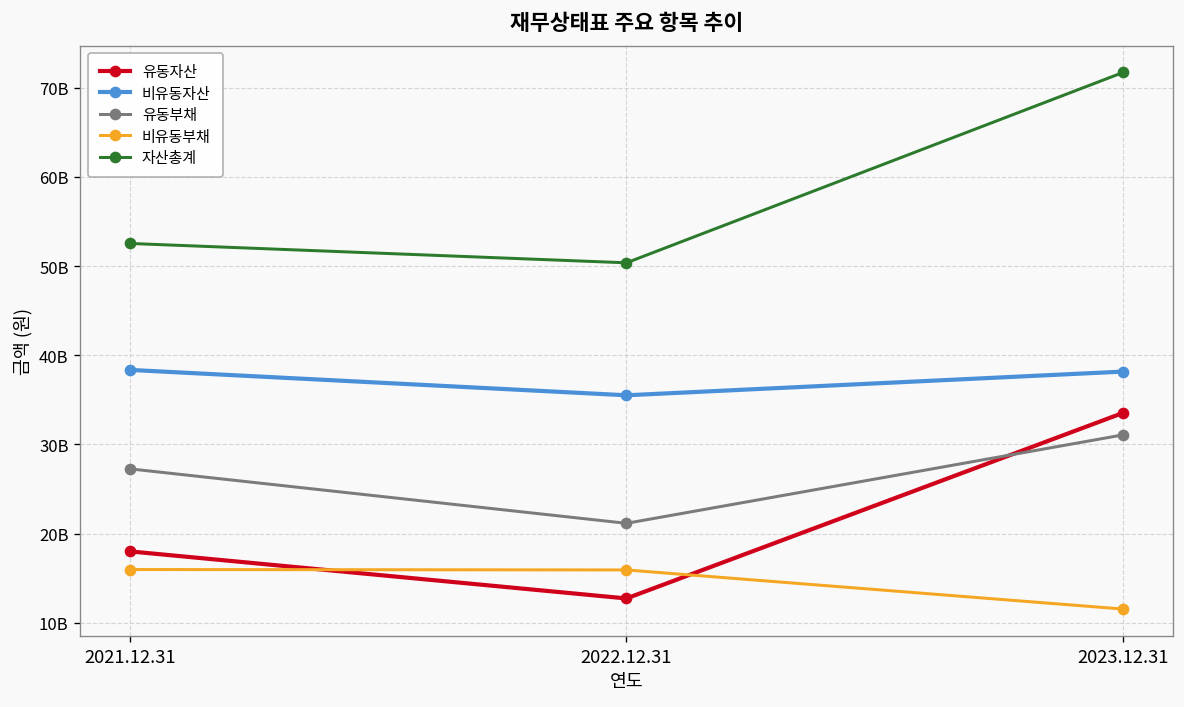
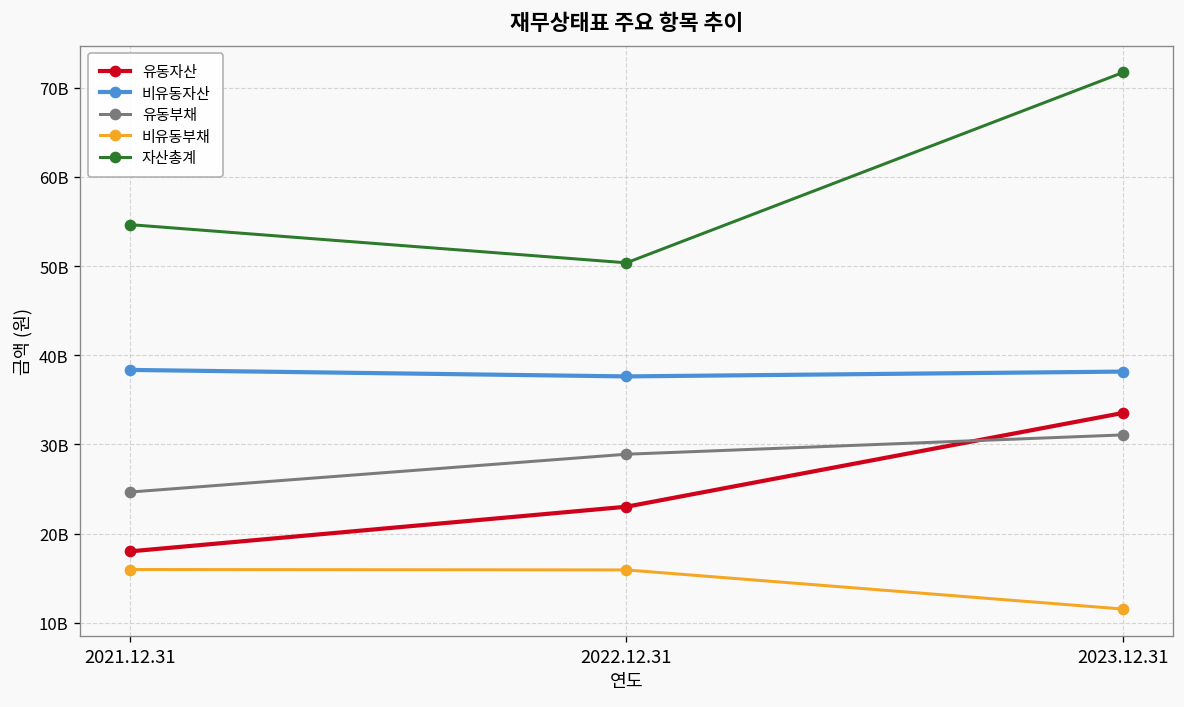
  {
    "유동자산": {
      "2021.12.31": 18000000000,
-     "2022.12.31": 13000000000,
+     "2022.12.31": 23000000000,
      "2023.12.31": 34000000000
    },
    "비유동자산": {
      "2021.12.31": 38000000000,
-     "2022.12.31": 36000000000,
+     "2022.12.31": 38000000000,
      "2023.12.31": 38000000000
    },
    "유동부채": {
-     "2021.12.31": 27000000000,
-     "2022.12.31": 21000000000,
+     "2021.12.31": 25000000000,
+     "2022.12.31": 29000000000,
      "2023.12.31": 31000000000
    },
    "비유동부채": {
      "2021.12.31": 16000000000,
      "2022.12.31": 16000000000,
      "2023.12.31": 12000000000
    },
    "자산총계": {
-     "2021.12.31": 53000000000,
+     "2021.12.31": 55000000000,
      "2022.12.31": 50000000000,
      "2023.12.31": 72000000000
    }
  }
